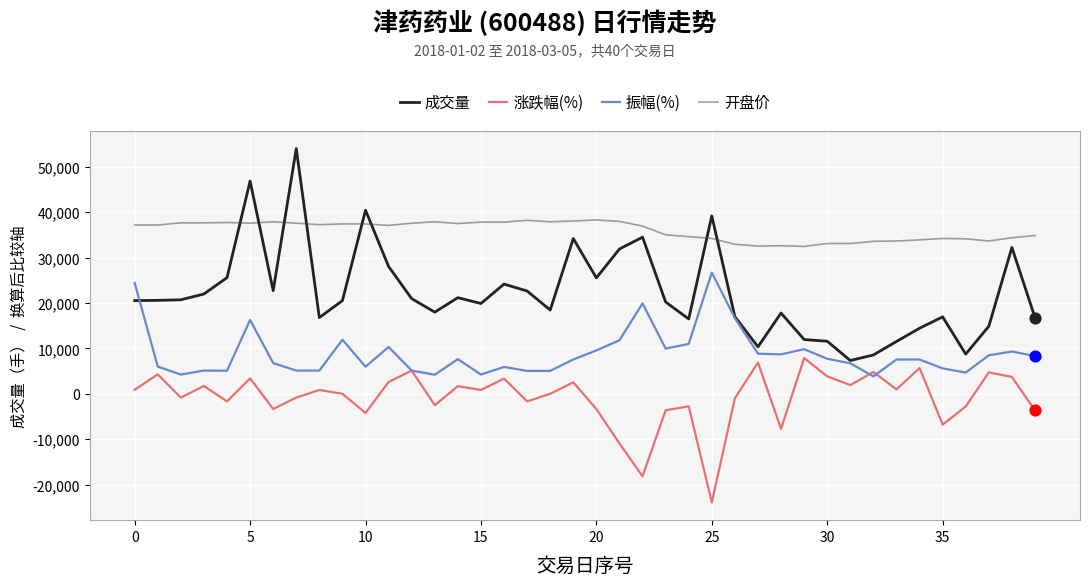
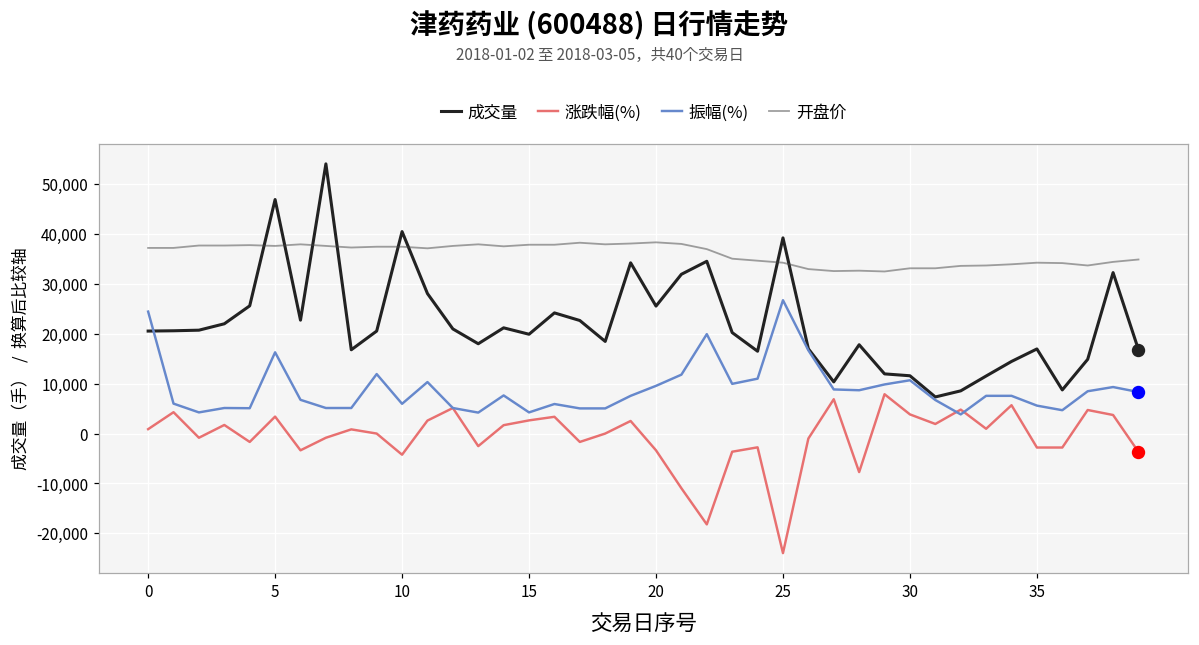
  {
    "涨跌幅(%)": {
      "0": "1,000",
      "5": "3,000",
      "10": "-4,000",
-     "15": "1,000",
+     "15": "3,000",
      "20": "-3,000",
      "25": "-24,000",
      "30": "4,000",
-     "35": "-7,000"
+     "35": "-3,000"
    },
    "振幅(%)": {
      "0": "24,000",
      "5": "16,000",
      "10": "6,000",
      "15": "4,000",
      "20": "10,000",
      "25": "27,000",
-     "30": "8,000",
+     "30": "11,000",
      "35": "6,000"
    }
  }
